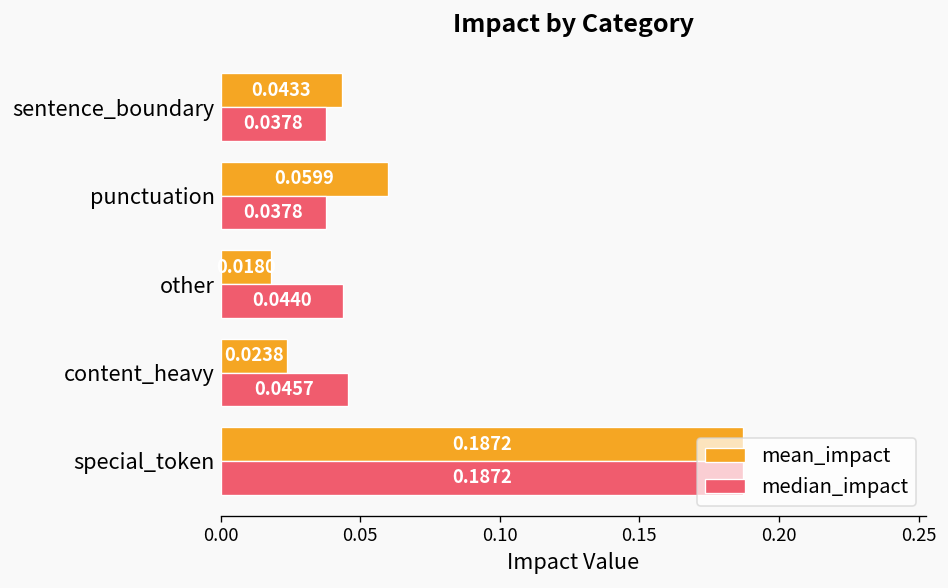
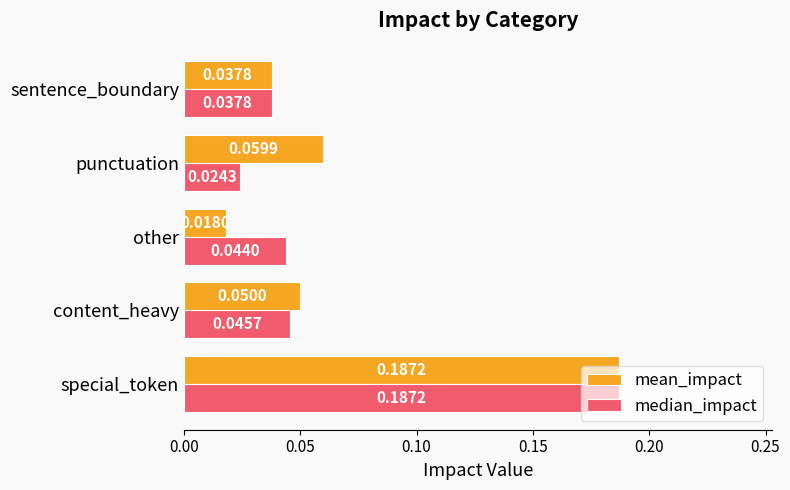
  {
    "mean_impact": {
-     "sentence_boundary": 0.0433,
+     "sentence_boundary": 0.0378,
      "punctuation": 0.0599,
      "other": 0.0180,
-     "content_heavy": 0.0238
+     "content_heavy": 0.0500
    },
    "median_impact": {
      "sentence_boundary": 0.0378,
-     "punctuation": 0.0378,
+     "punctuation": 0.0243,
      "other": 0.0440,
      "content_heavy": 0.0457
    }
  }
